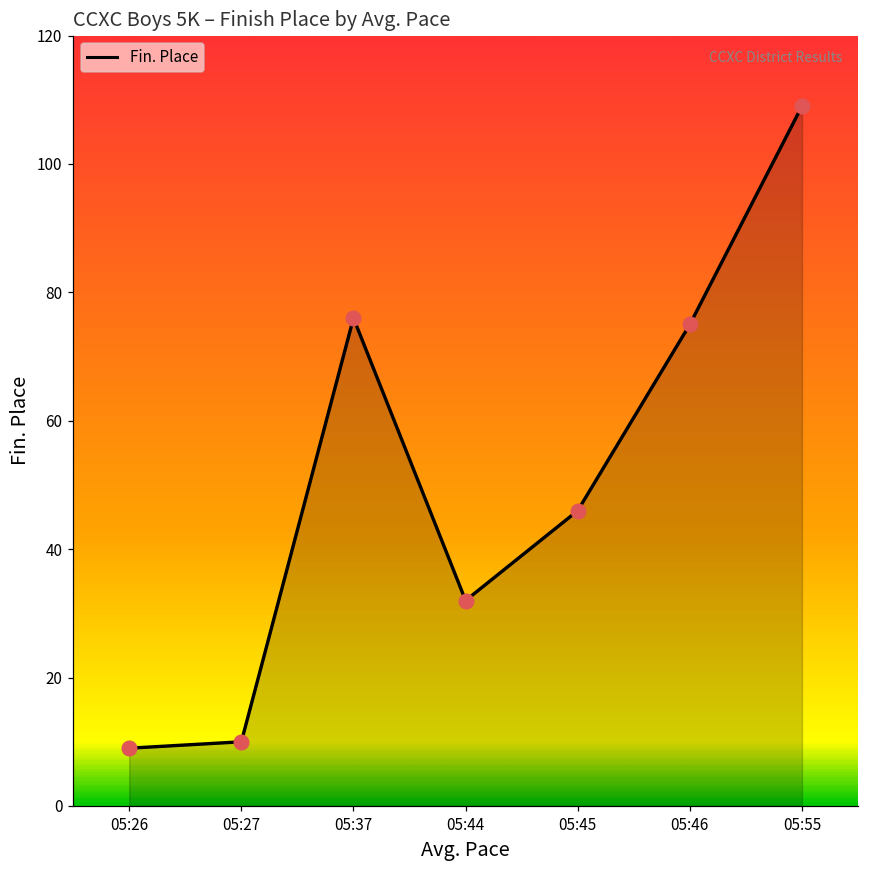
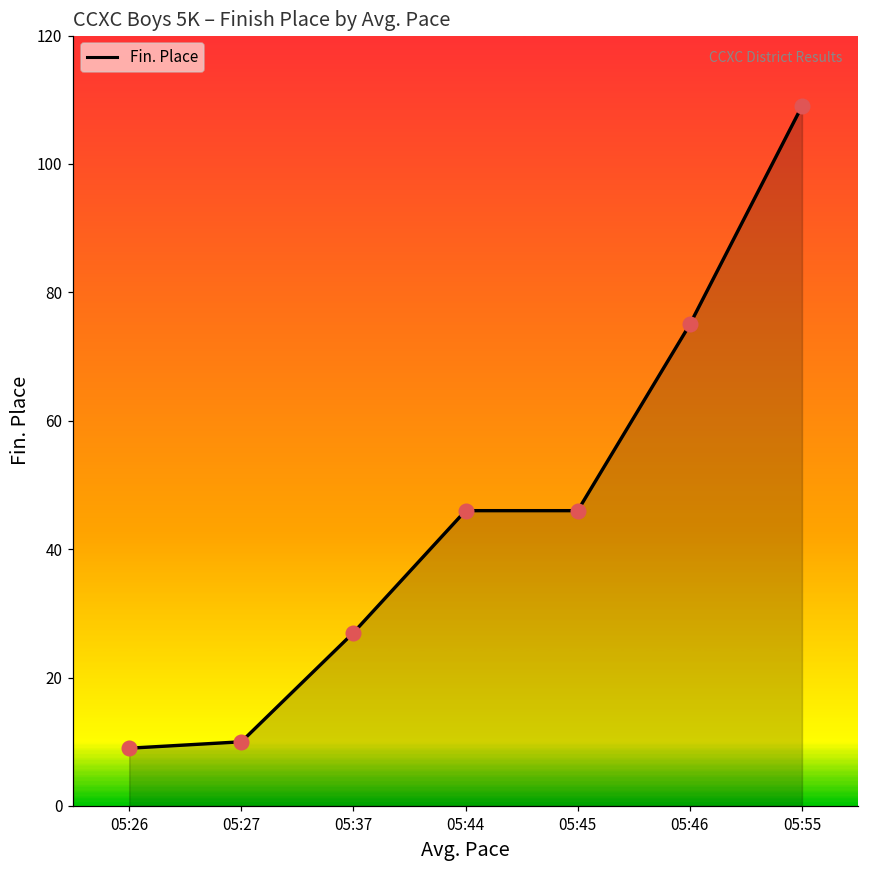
  {
    "05:26": 9,
    "05:27": 10,
-   "05:37": 76,
-   "05:44": 32,
+   "05:37": 27,
+   "05:44": 46,
    "05:45": 46,
    "05:46": 75,
    "05:55": 109
  }
